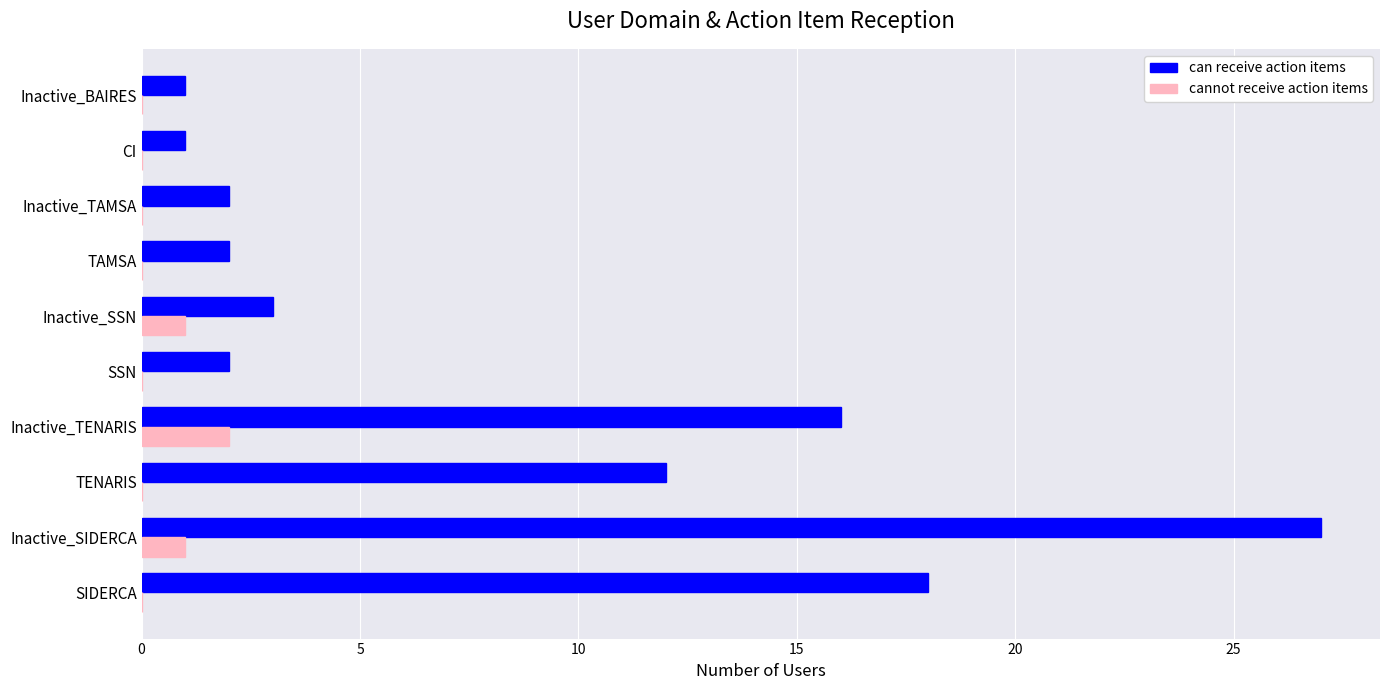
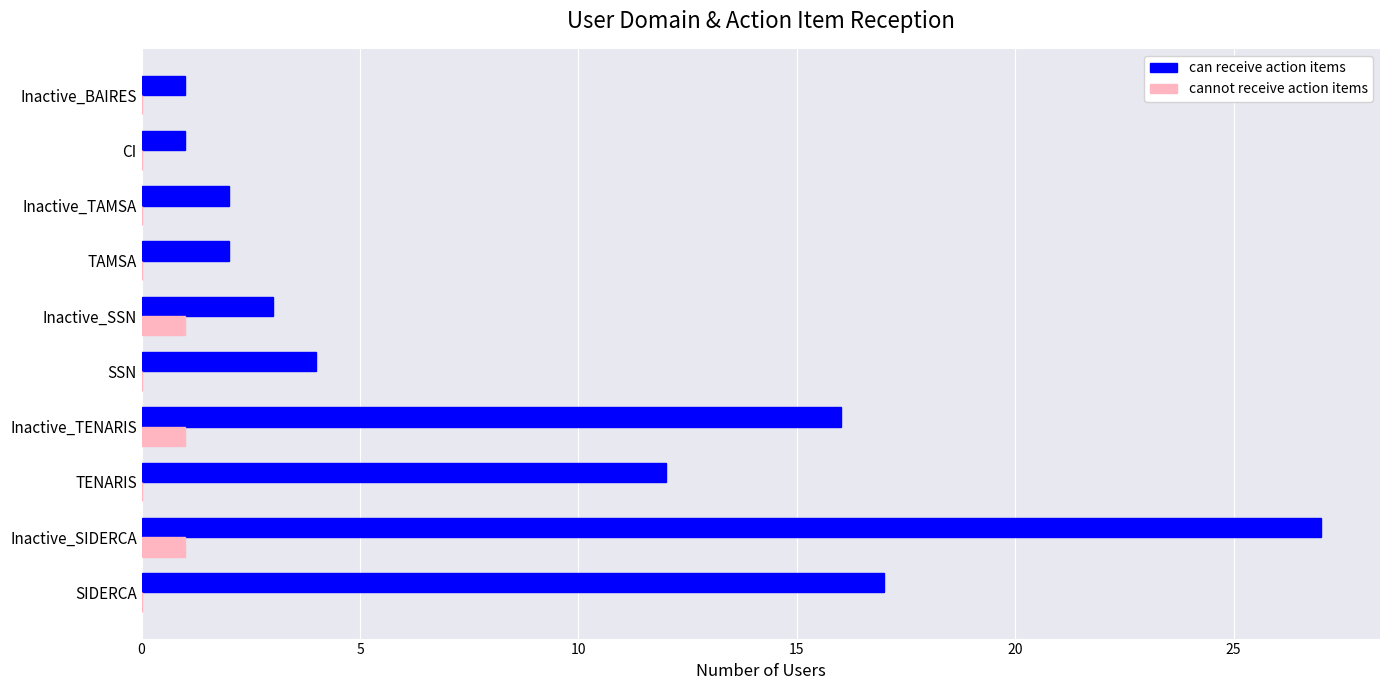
  {
    "can receive action items": {
      "Inactive_BAIRES": 1,
      "CI": 1,
      "Inactive_TAMSA": 2,
      "TAMSA": 2,
      "Inactive_SSN": 3,
-     "SSN": 2,
+     "SSN": 4,
      "Inactive_TENARIS": 16,
      "TENARIS": 12,
      "Inactive_SIDERCA": 27,
-     "SIDERCA": 18
+     "SIDERCA": 17
    },
    "cannot receive action items": {
      "Inactive_BAIRES": 0,
      "CI": 0,
      "Inactive_TAMSA": 0,
      "TAMSA": 0,
      "Inactive_SSN": 1,
      "SSN": 0,
-     "Inactive_TENARIS": 2,
+     "Inactive_TENARIS": 1,
      "TENARIS": 0,
      "Inactive_SIDERCA": 1,
      "SIDERCA": 0
    }
  }
